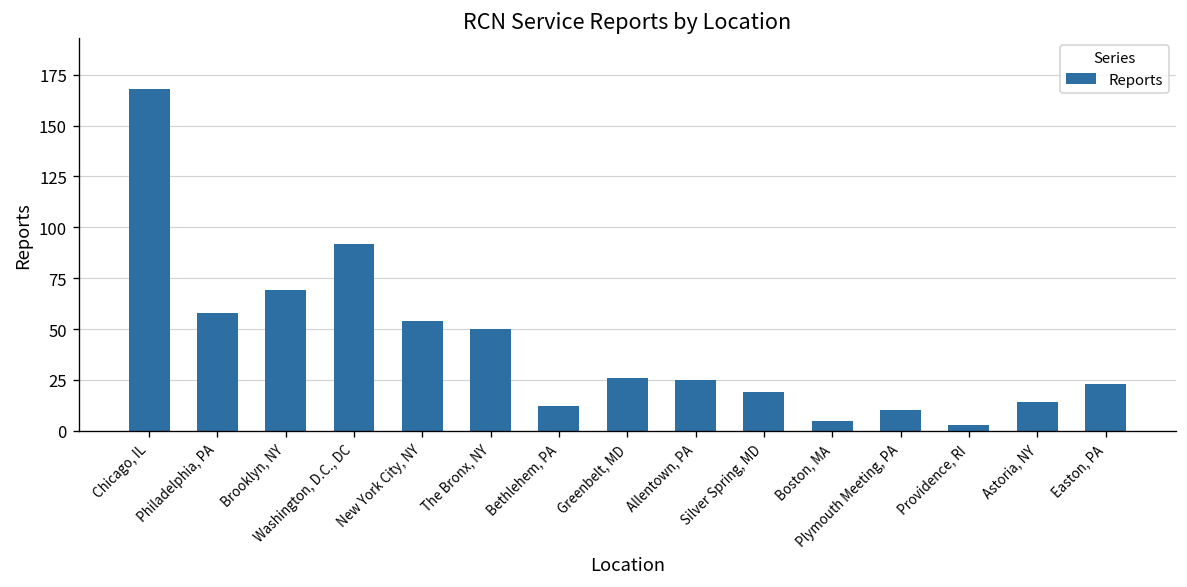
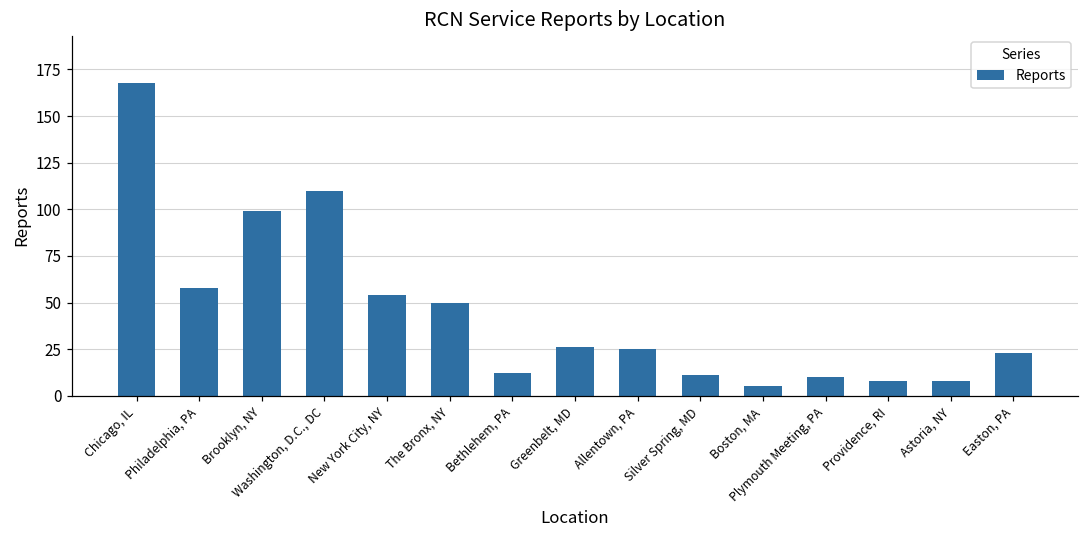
  {
    "Chicago, IL": 168,
    "Philadelphia, PA": 58,
-   "Brooklyn, NY": 69,
-   "Washington, D.C., DC": 92,
+   "Brooklyn, NY": 99,
+   "Washington, D.C., DC": 110,
    "New York City, NY": 54,
    "The Bronx, NY": 50,
    "Bethlehem, PA": 12,
    "Greenbelt, MD": 26,
    "Allentown, PA": 25,
-   "Silver Spring, MD": 19,
+   "Silver Spring, MD": 11,
    "Boston, MA": 5,
    "Plymouth Meeting, PA": 10,
-   "Providence, RI": 3,
-   "Astoria, NY": 14,
+   "Providence, RI": 8,
+   "Astoria, NY": 8,
    "Easton, PA": 23
  }
